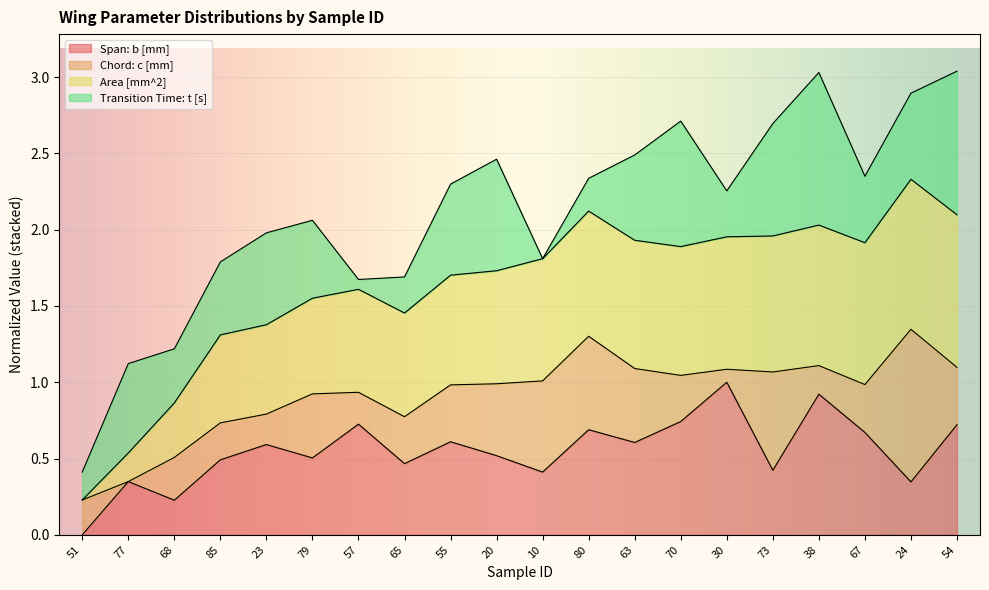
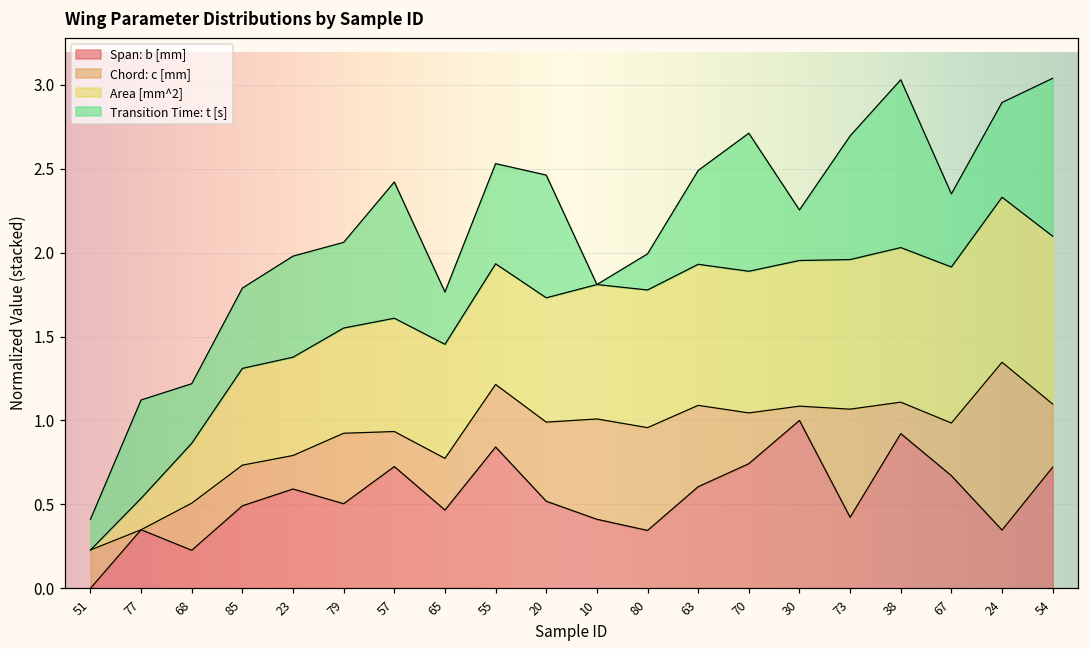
  {
    "Span: b [mm]": {
      "51": 0.00,
      "68": 0.23,
      "85": 0.49,
      "23": 0.59,
      "79": 0.50,
      "57": 0.73,
      "65": 0.47,
-     "55": 0.61,
+     "55": 0.84,
      "20": 0.52,
      "10": 0.41,
-     "80": 0.69,
+     "80": 0.34,
      "63": 0.61,
      "70": 0.74,
      "30": 1.00,
      "73": 0.42,
      "38": 0.92,
      "67": 0.67,
      "24": 0.35,
      "54": 0.72
    },
    "Transition Time: t [s]": {
      "51": 0.18,
      "77": 0.59,
      "68": 0.35,
      "85": 0.48,
      "23": 0.60,
      "79": 0.51,
-     "57": 0.06,
-     "65": 0.24,
+     "57": 0.81,
+     "65": 0.31,
      "55": 0.60,
      "20": 0.73,
      "80": 0.22,
      "63": 0.56,
      "70": 0.82,
      "30": 0.30,
      "73": 0.74,
      "38": 1.00,
      "67": 0.44,
      "24": 0.56,
      "54": 0.94
    }
  }
